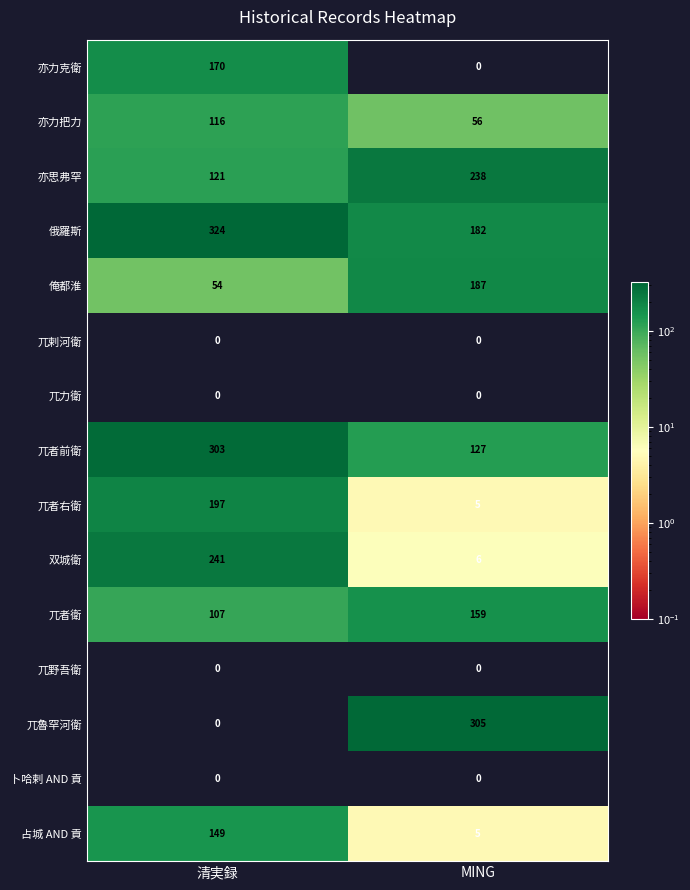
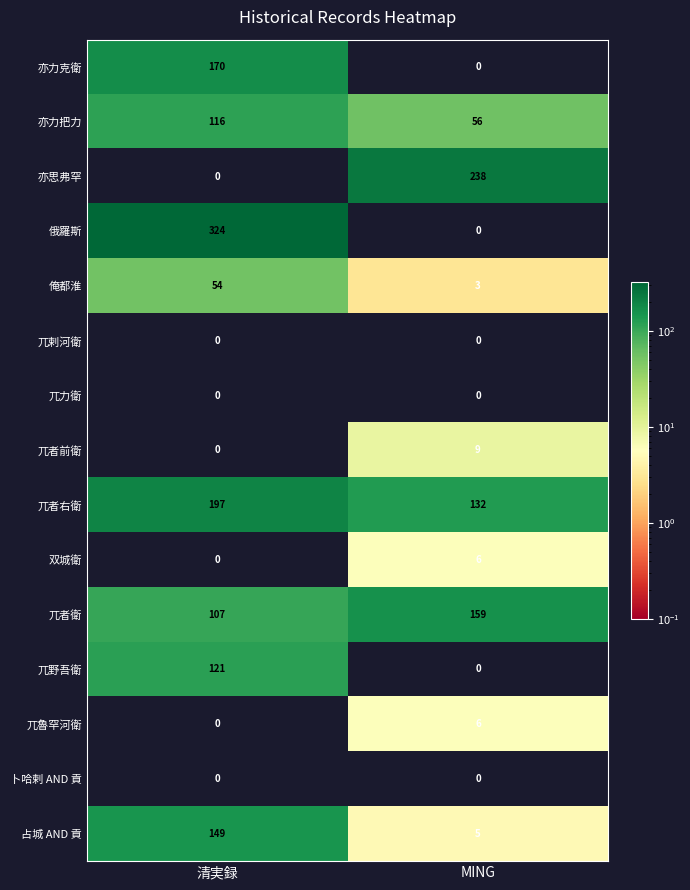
  {
    "亦力克衛": {
      "清実録": 170,
      "MING": 0
    },
    "亦力把力": {
      "清実録": 116,
      "MING": 56
    },
    "亦思弗罕": {
-     "清実録": 121,
+     "清実録": 0,
      "MING": 238
    },
    "俄羅斯": {
      "清実録": 324,
-     "MING": 182
+     "MING": 0
    },
    "俺都淮": {
      "清実録": 54,
-     "MING": 187
+     "MING": 3
    },
    "兀剌河衛": {
      "清実録": 0,
      "MING": 0
    },
    "兀力衛": {
      "清実録": 0,
      "MING": 0
    },
    "兀者前衛": {
-     "清実録": 303,
-     "MING": 127
+     "清実録": 0,
+     "MING": 9
    },
    "兀者右衛": {
      "清実録": 197,
-     "MING": 5
+     "MING": 132
    },
    "双城衛": {
-     "清実録": 241,
+     "清実録": 0,
      "MING": 6
    },
    "兀者衛": {
      "清実録": 107,
      "MING": 159
    },
    "兀野吾衛": {
-     "清実録": 0,
+     "清実録": 121,
      "MING": 0
    },
    "兀魯罕河衛": {
      "清実録": 0,
-     "MING": 305
+     "MING": 6
    },
    "卜哈剌 AND 貢": {
      "清実録": 0,
      "MING": 0
    },
    "占城 AND 貢": {
      "清実録": 149,
      "MING": 5
    }
  }
